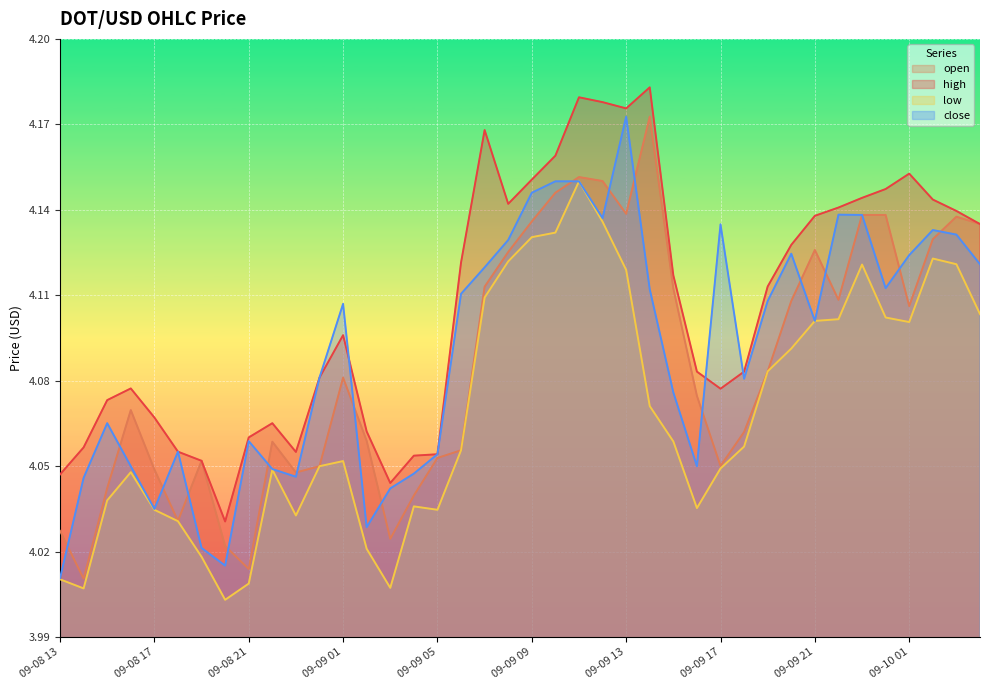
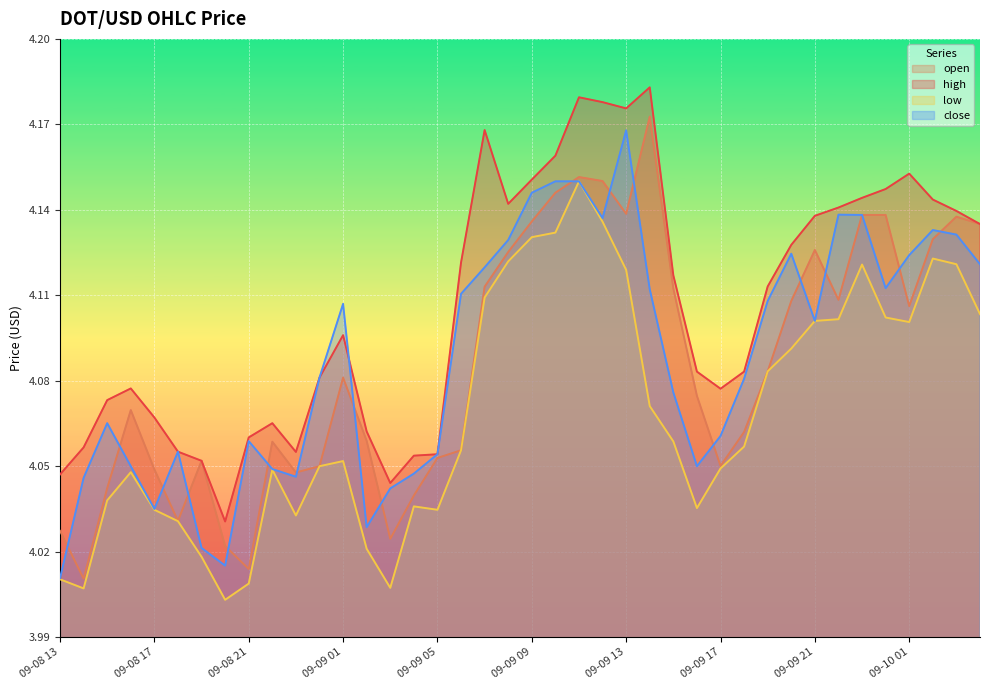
  {
    "close": {
      "09-08 21": 4.059,
      "09-09 01": 4.107,
      "09-09 09": 4.146,
-     "09-09 13": 4.173,
-     "09-09 17": 4.135,
+     "09-09 13": 4.168,
+     "09-09 17": 4.061,
      "09-10 01": 4.124
    }
  }
